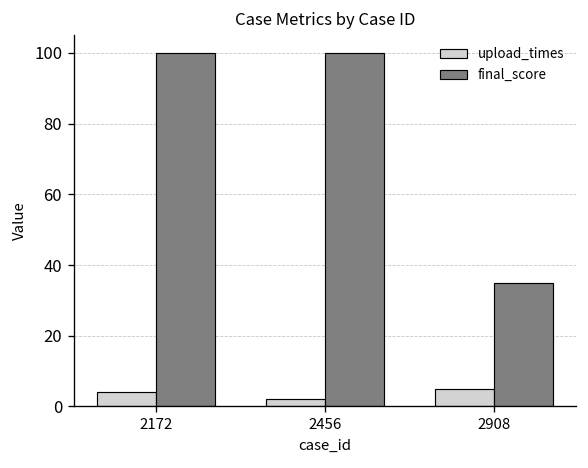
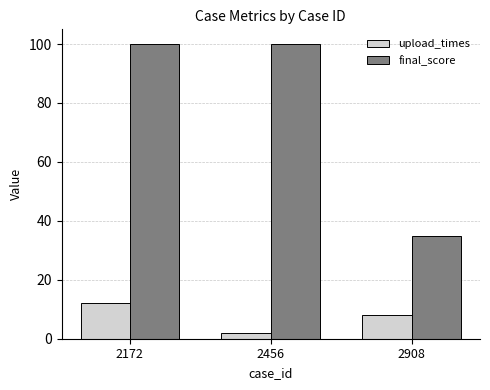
  {
    "upload_times": {
-     "2172": 4,
+     "2172": 12,
      "2456": 2,
-     "2908": 5
+     "2908": 8
    },
    "final_score": {
      "2172": 100,
      "2456": 100,
      "2908": 35
    }
  }
